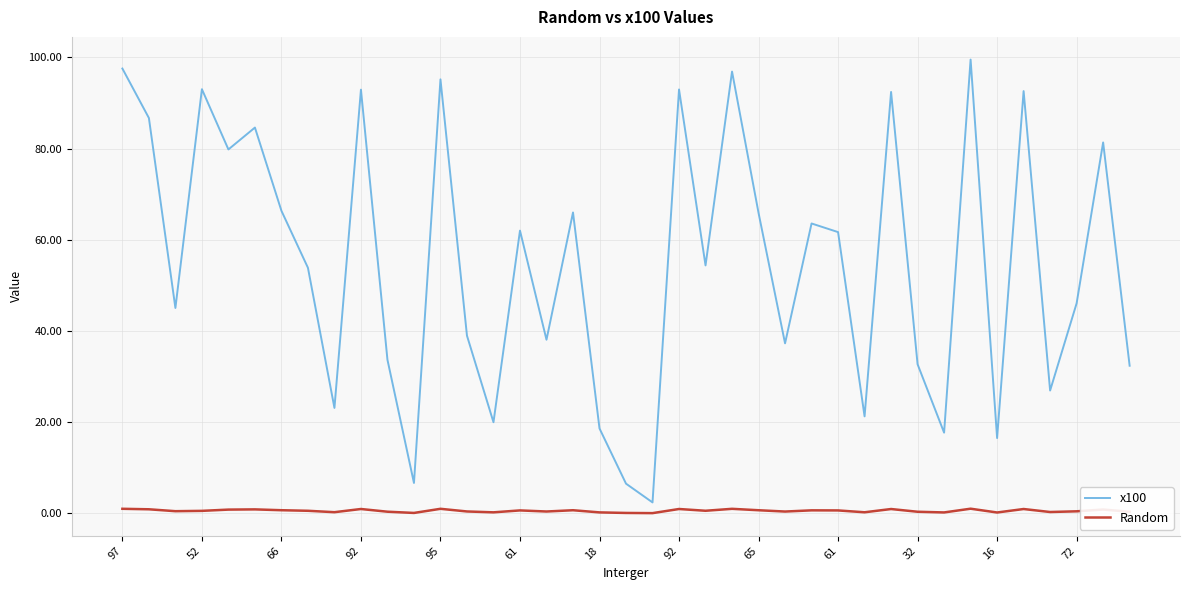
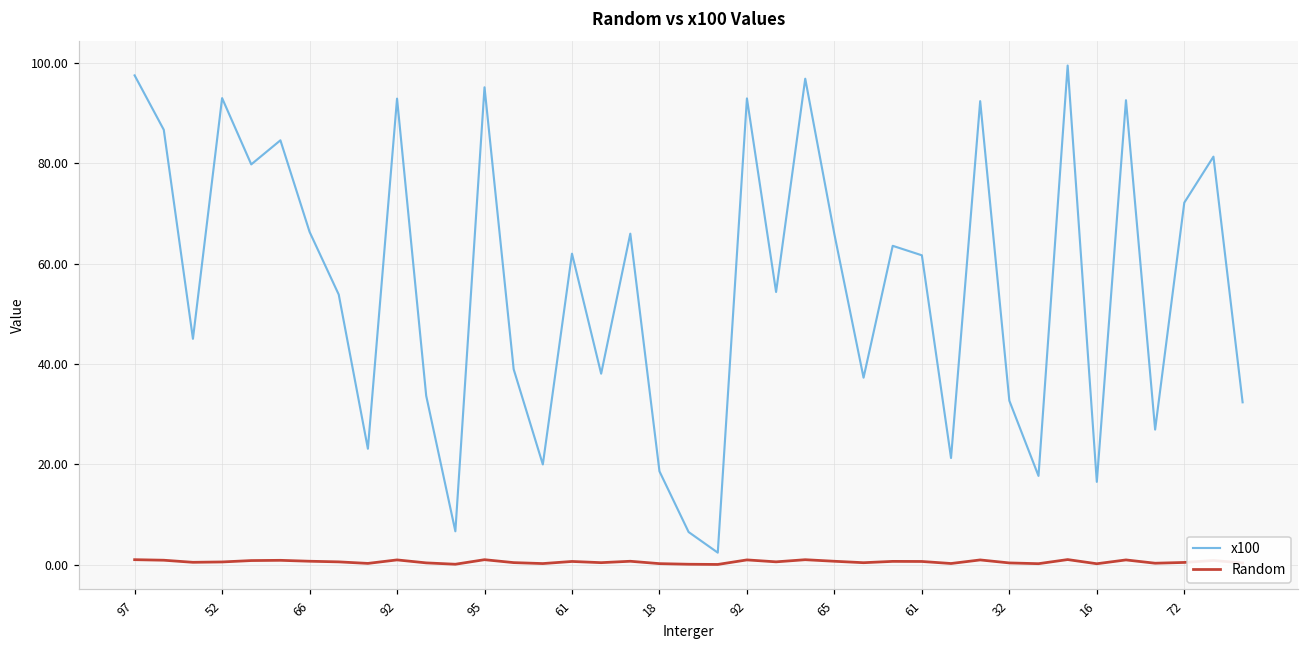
  {
    "x100": {
      "97": 98,
      "52": 93,
      "66": 66,
      "95": 95,
      "18": 19,
      "65": 66,
-     "72": 46
+     "72": 72
    },
    "Random": {
      "97": 1,
      "52": 1,
      "66": 1,
      "95": 1,
      "18": 0,
      "65": 1,
      "72": 0
    }
  }
